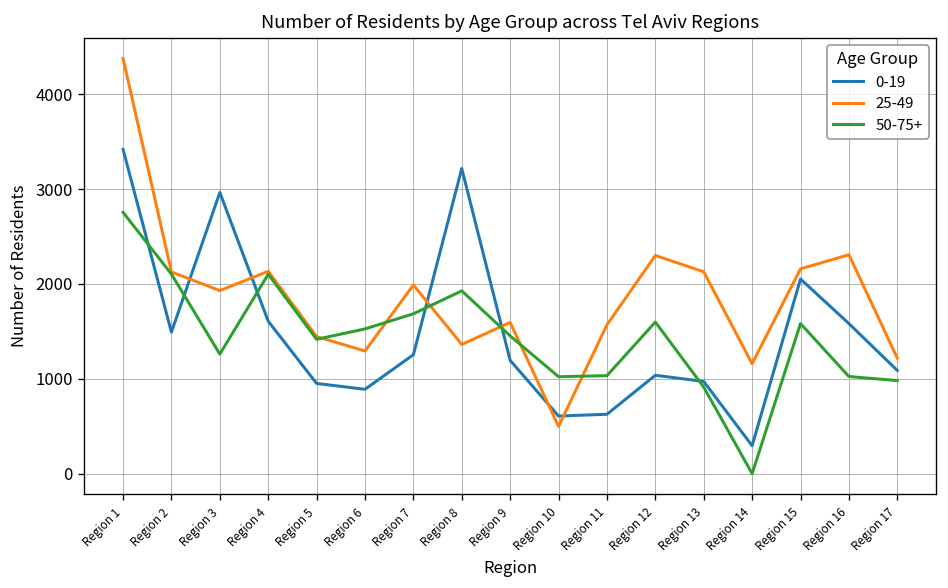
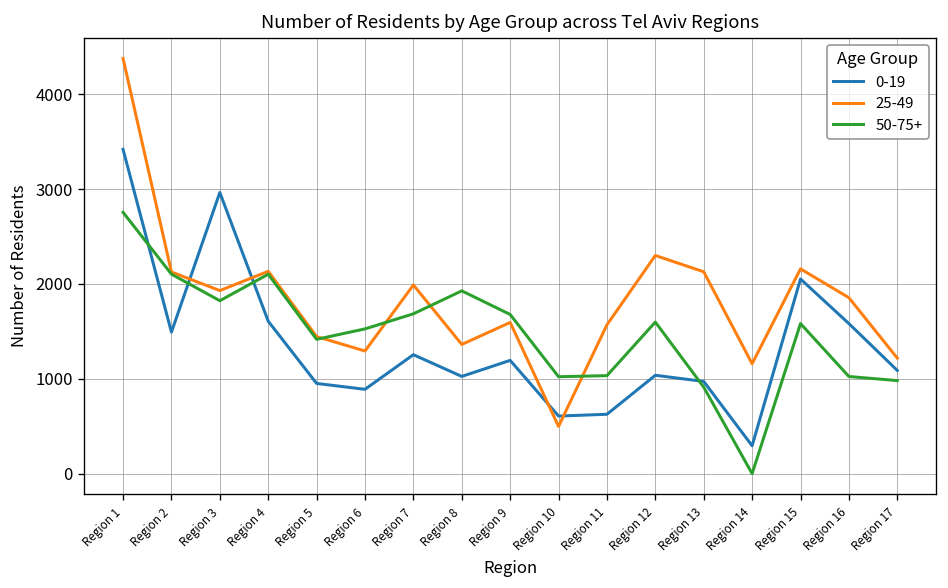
  {
    "0-19": {
      "Region 1": 3400,
      "Region 2": 1500,
      "Region 3": 3000,
      "Region 4": 1600,
      "Region 5": 1000,
      "Region 6": 900,
      "Region 7": 1300,
-     "Region 8": 3200,
+     "Region 8": 1000,
      "Region 9": 1200,
      "Region 10": 600,
      "Region 11": 600,
      "Region 12": 1000,
      "Region 13": 1000,
      "Region 14": 300,
      "Region 15": 2100,
      "Region 16": 1600,
      "Region 17": 1100
    },
    "25-49": {
      "Region 1": 4400,
      "Region 3": 1900,
      "Region 6": 1300,
      "Region 7": 2000,
      "Region 8": 1400,
      "Region 9": 1600,
      "Region 10": 500,
      "Region 11": 1600,
      "Region 12": 2300,
      "Region 13": 2100,
      "Region 14": 1200,
      "Region 15": 2200,
-     "Region 16": 2300,
+     "Region 16": 1900,
      "Region 17": 1200
    },
    "50-75+": {
      "Region 1": 2800,
-     "Region 3": 1300,
+     "Region 3": 1800,
      "Region 6": 1500,
      "Region 7": 1700,
      "Region 8": 1900,
-     "Region 9": 1500,
+     "Region 9": 1700,
      "Region 10": 1000,
      "Region 11": 1000,
      "Region 12": 1600,
      "Region 13": 900,
      "Region 14": 0,
      "Region 15": 1600,
      "Region 16": 1000,
      "Region 17": 1000
    }
  }
